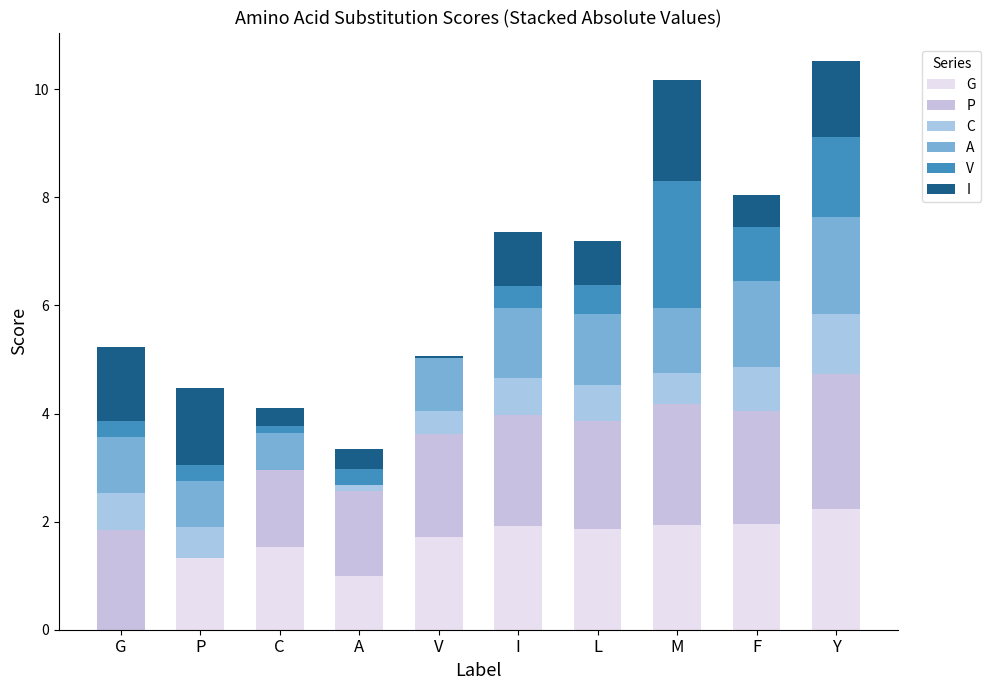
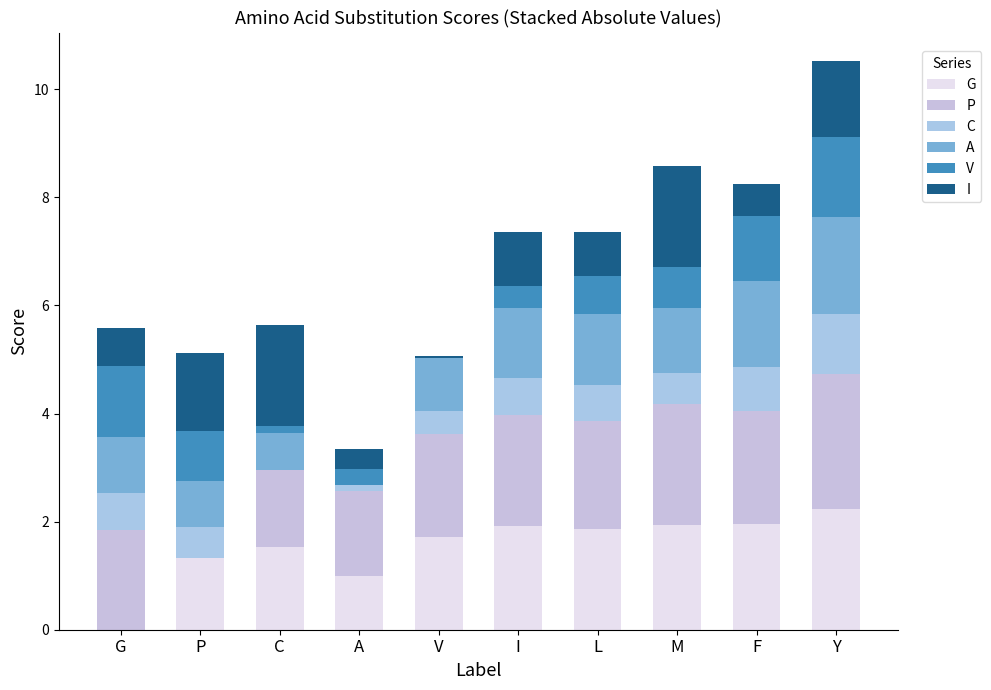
  {
    "V": {
-     "G": 0.3,
-     "P": 0.3,
+     "G": 1.3,
+     "P": 0.9,
      "C": 0.1,
      "A": 0.3,
      "V": 0.0,
      "I": 0.4,
-     "L": 0.5,
-     "M": 2.3,
-     "F": 1.0,
+     "L": 0.7,
+     "M": 0.7,
+     "F": 1.2,
      "Y": 1.5
    },
    "I": {
-     "G": 1.4,
+     "G": 0.7,
      "P": 1.4,
-     "C": 0.3,
+     "C": 1.9,
      "A": 0.4,
      "I": 1.0,
      "L": 0.8,
      "M": 1.9,
      "F": 0.6,
      "Y": 1.4
    }
  }
